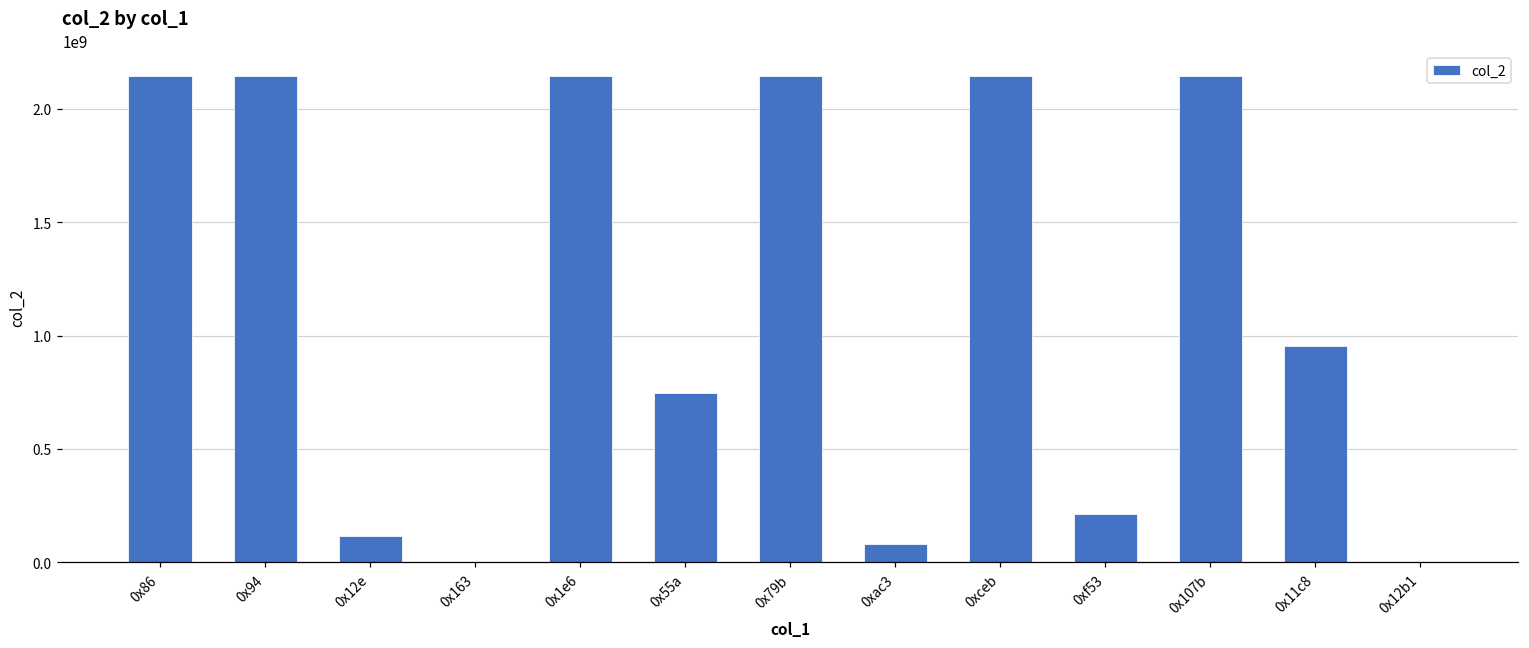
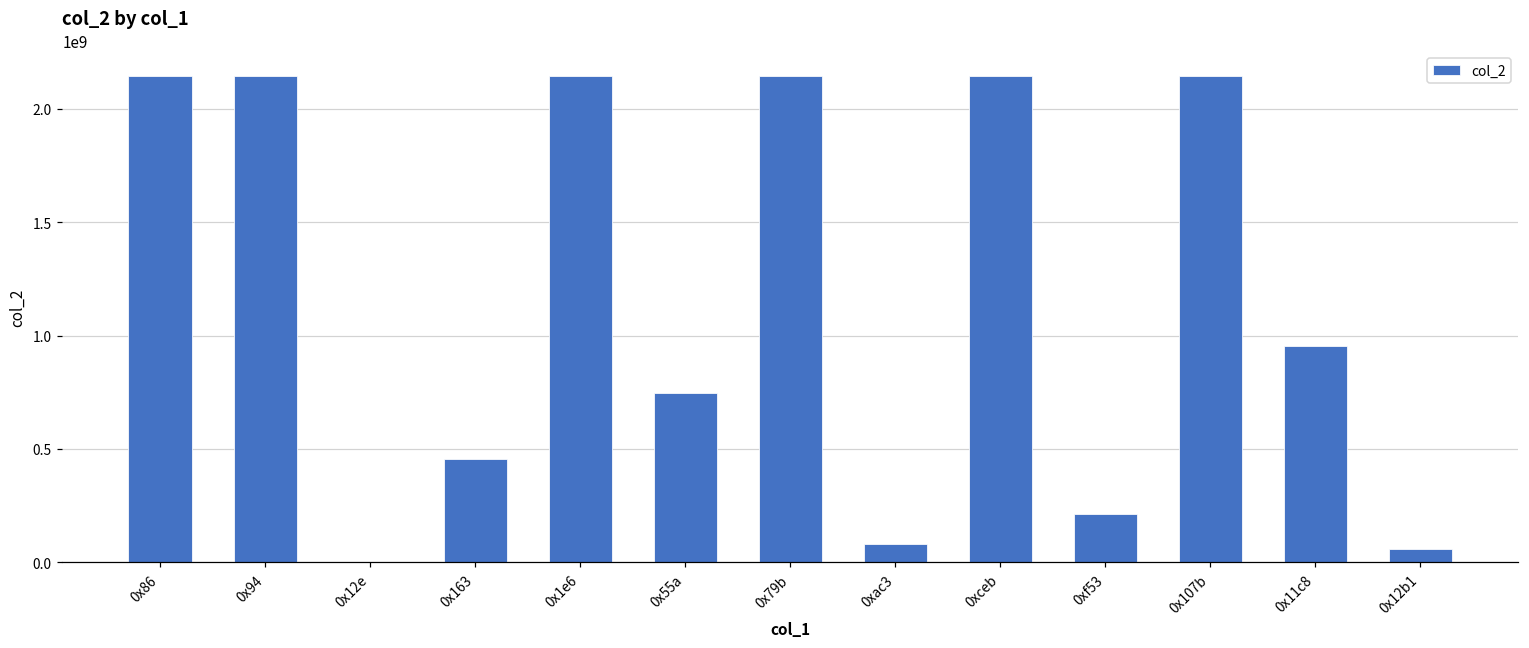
  {
    "0x86": 2150000000,
    "0x94": 2150000000,
-   "0x12e": 120000000,
-   "0x163": 0,
+   "0x12e": 0,
+   "0x163": 450000000,
    "0x1e6": 2150000000,
    "0x55a": 750000000,
    "0x79b": 2150000000,
    "0xac3": 80000000,
    "0xceb": 2150000000,
    "0xf53": 210000000,
    "0x107b": 2150000000,
    "0x11c8": 950000000,
-   "0x12b1": 0
+   "0x12b1": 60000000
  }
